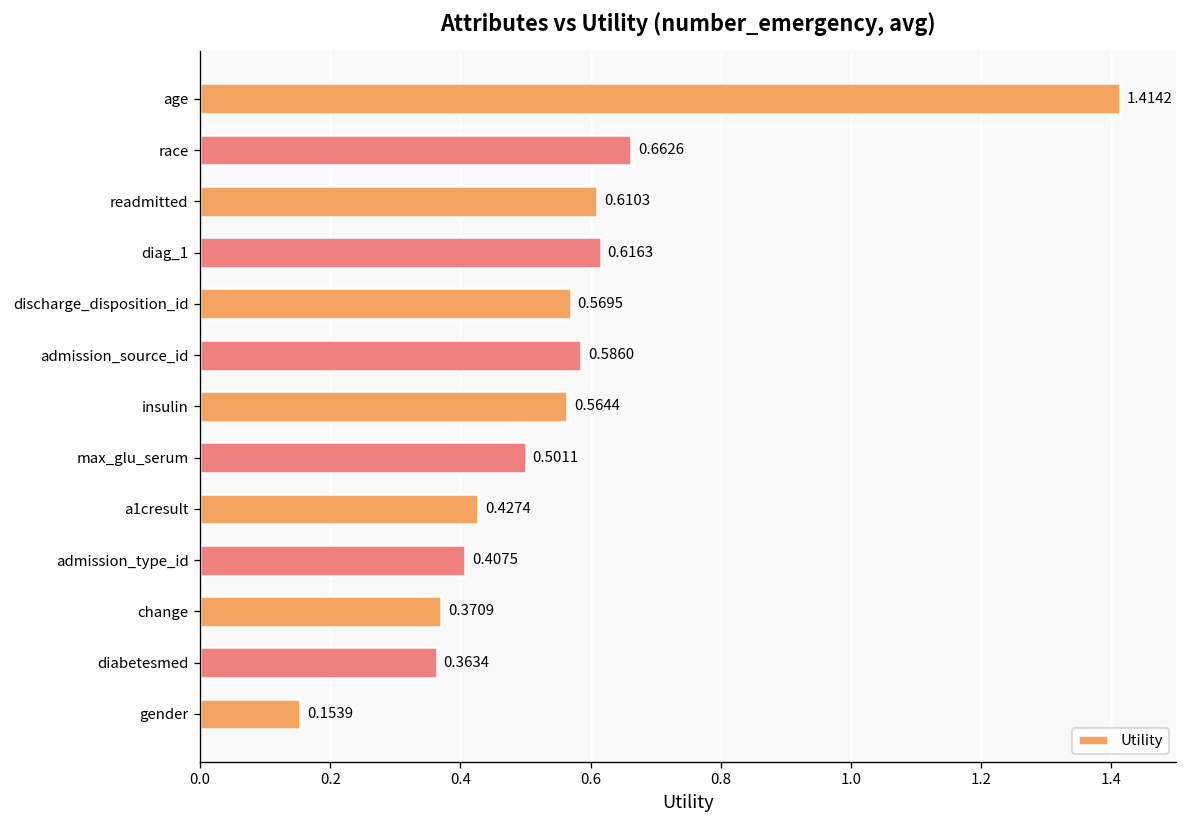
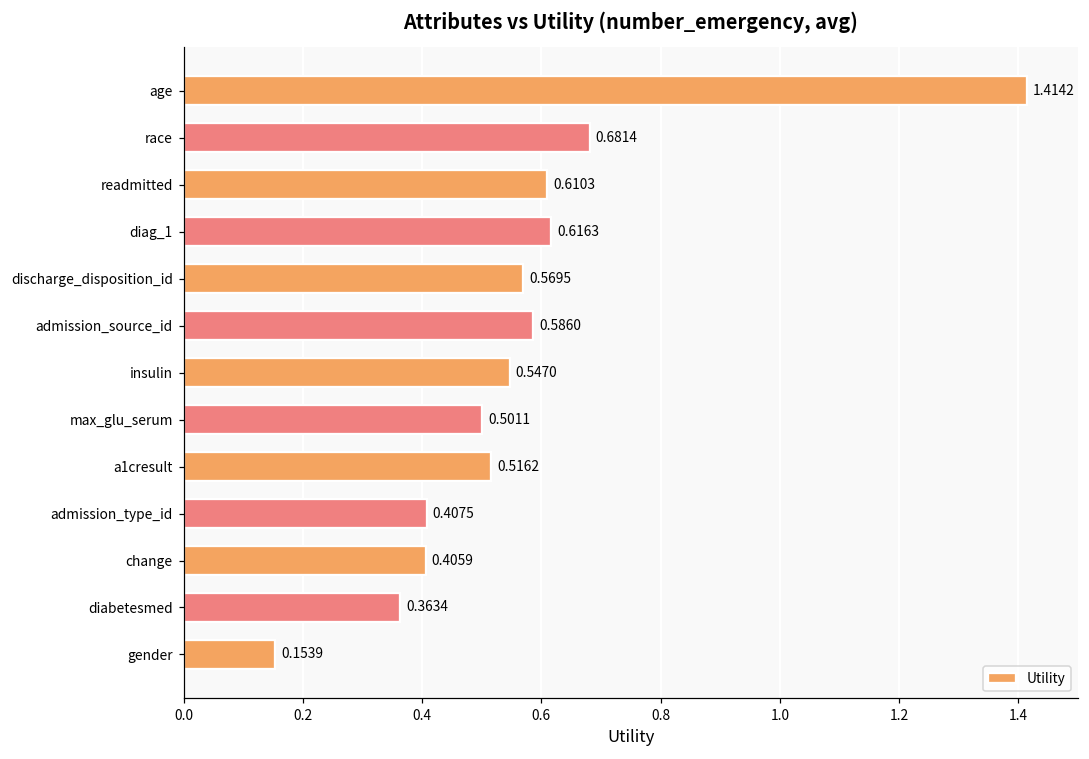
  {
    "age": 1.4142,
-   "race": 0.6626,
+   "race": 0.6814,
    "readmitted": 0.6103,
    "diag_1": 0.6163,
    "discharge_disposition_id": 0.5695,
    "admission_source_id": 0.5860,
-   "insulin": 0.5644,
+   "insulin": 0.5470,
    "max_glu_serum": 0.5011,
-   "a1cresult": 0.4274,
+   "a1cresult": 0.5162,
    "admission_type_id": 0.4075,
-   "change": 0.3709,
+   "change": 0.4059,
    "diabetesmed": 0.3634,
    "gender": 0.1539
  }
